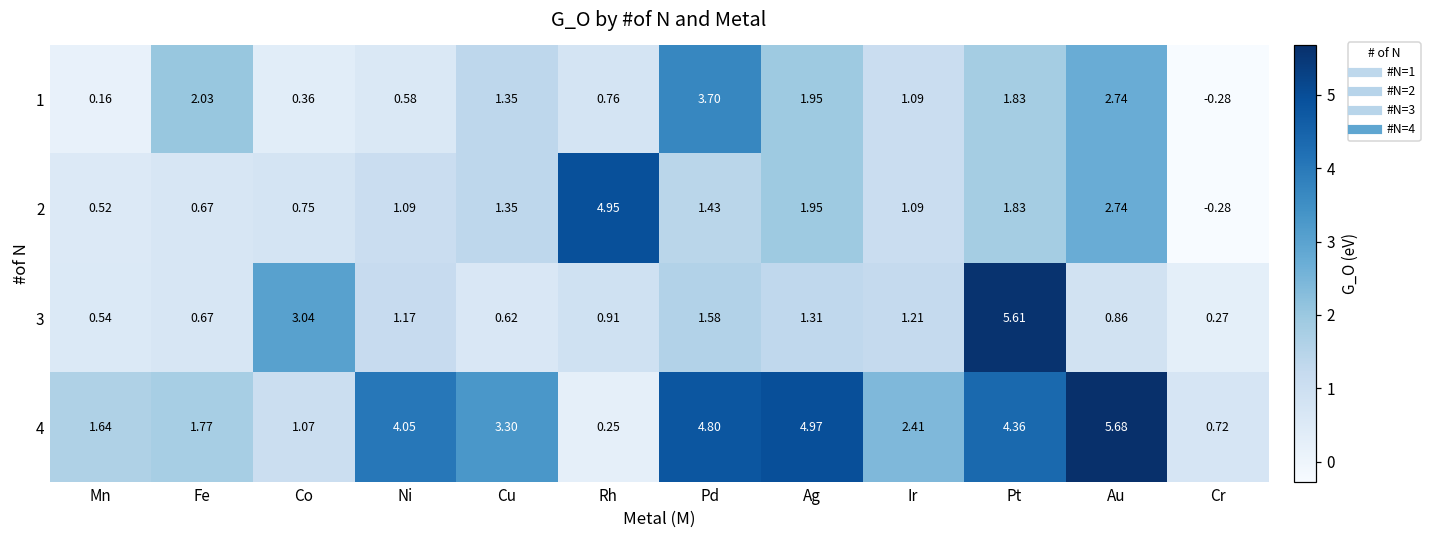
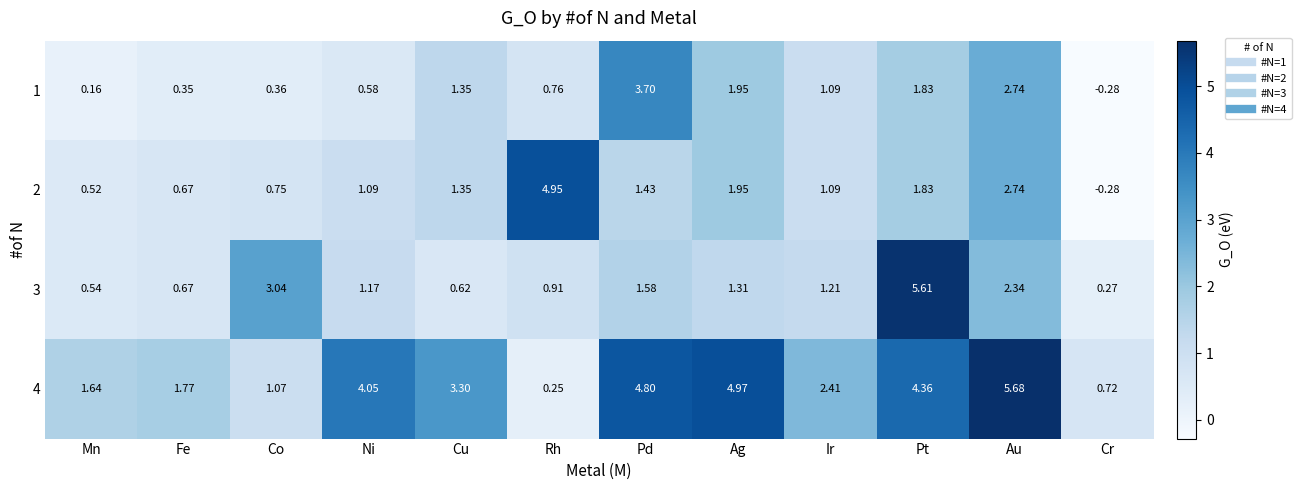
  {
    "1": {
      "Mn": 0.16,
-     "Fe": 2.03,
+     "Fe": 0.35,
      "Co": 0.36,
      "Ni": 0.58,
      "Cu": 1.35,
      "Rh": 0.76,
      "Pd": 3.70,
      "Ag": 1.95,
      "Ir": 1.09,
      "Pt": 1.83,
      "Au": 2.74,
      "Cr": -0.28
    },
    "2": {
      "Mn": 0.52,
      "Fe": 0.67,
      "Co": 0.75,
      "Ni": 1.09,
      "Cu": 1.35,
      "Rh": 4.95,
      "Pd": 1.43,
      "Ag": 1.95,
      "Ir": 1.09,
      "Pt": 1.83,
      "Au": 2.74,
      "Cr": -0.28
    },
    "3": {
      "Mn": 0.54,
      "Fe": 0.67,
      "Co": 3.04,
      "Ni": 1.17,
      "Cu": 0.62,
      "Rh": 0.91,
      "Pd": 1.58,
      "Ag": 1.31,
      "Ir": 1.21,
      "Pt": 5.61,
-     "Au": 0.86,
+     "Au": 2.34,
      "Cr": 0.27
    },
    "4": {
      "Mn": 1.64,
      "Fe": 1.77,
      "Co": 1.07,
      "Ni": 4.05,
      "Cu": 3.30,
      "Rh": 0.25,
      "Pd": 4.80,
      "Ag": 4.97,
      "Ir": 2.41,
      "Pt": 4.36,
      "Au": 5.68,
      "Cr": 0.72
    }
  }
